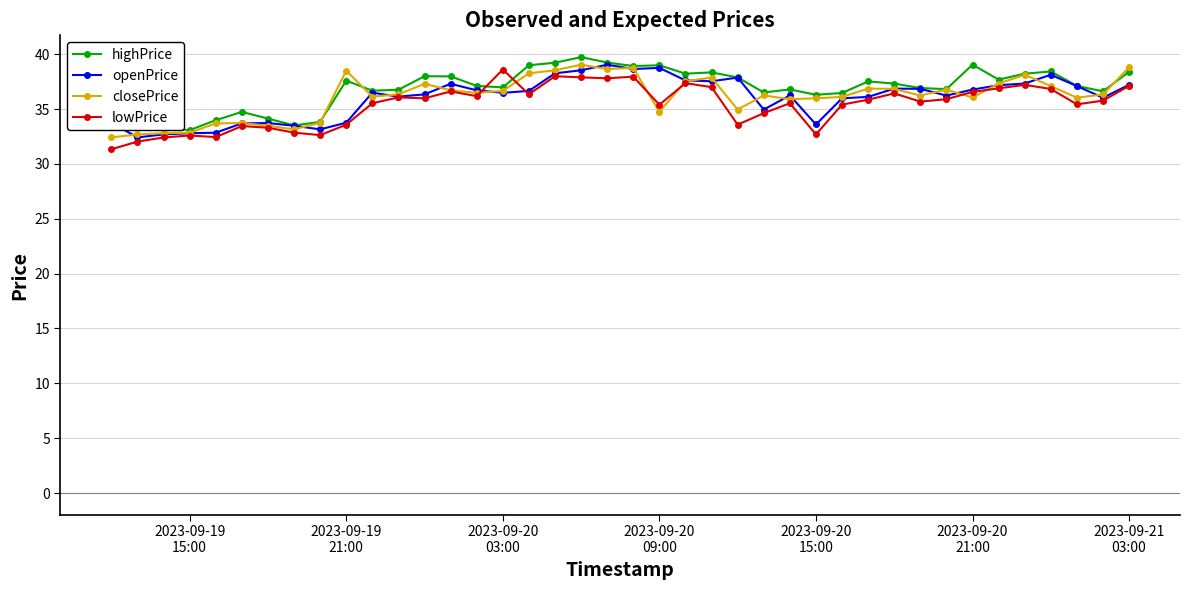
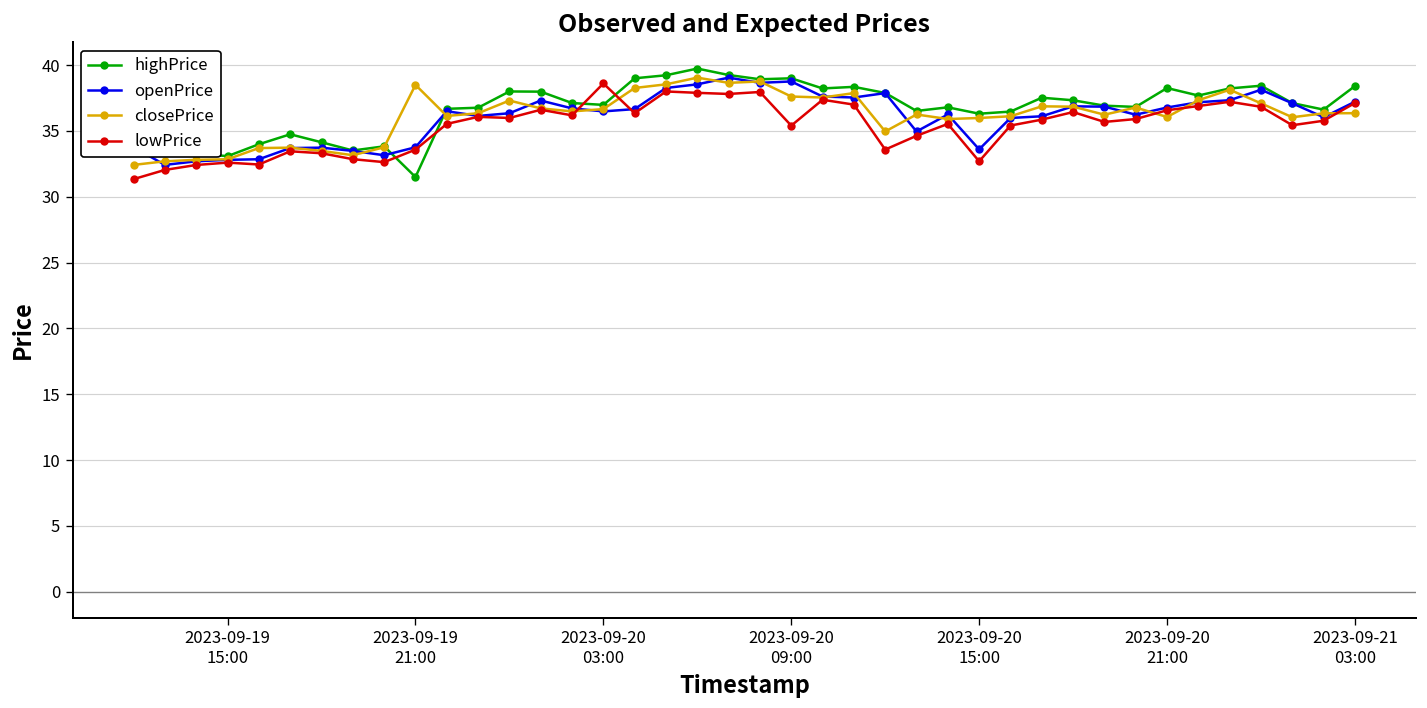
  {
    "highPrice": {
      "2023-09-19 15:00": 33.1,
-     "2023-09-19 21:00": 37.6,
+     "2023-09-19 21:00": 31.5,
      "2023-09-20 03:00": 37.0,
      "2023-09-20 09:00": 39.0,
      "2023-09-20 15:00": 36.3,
-     "2023-09-20 21:00": 39.1,
+     "2023-09-20 21:00": 38.3,
      "2023-09-21 03:00": 38.4
    },
    "openPrice": {
      "2023-09-20 09:00": 38.8,
      "2023-09-20 15:00": 33.6
    },
    "closePrice": {
      "2023-09-19 21:00": 38.5,
-     "2023-09-20 09:00": 34.7,
+     "2023-09-20 09:00": 37.6,
      "2023-09-20 15:00": 36.0,
      "2023-09-20 21:00": 36.1,
-     "2023-09-21 03:00": 38.8
+     "2023-09-21 03:00": 36.4
    },
    "lowPrice": {
      "2023-09-20 03:00": 38.6,
      "2023-09-20 09:00": 35.4,
      "2023-09-20 15:00": 32.7
    }
  }
